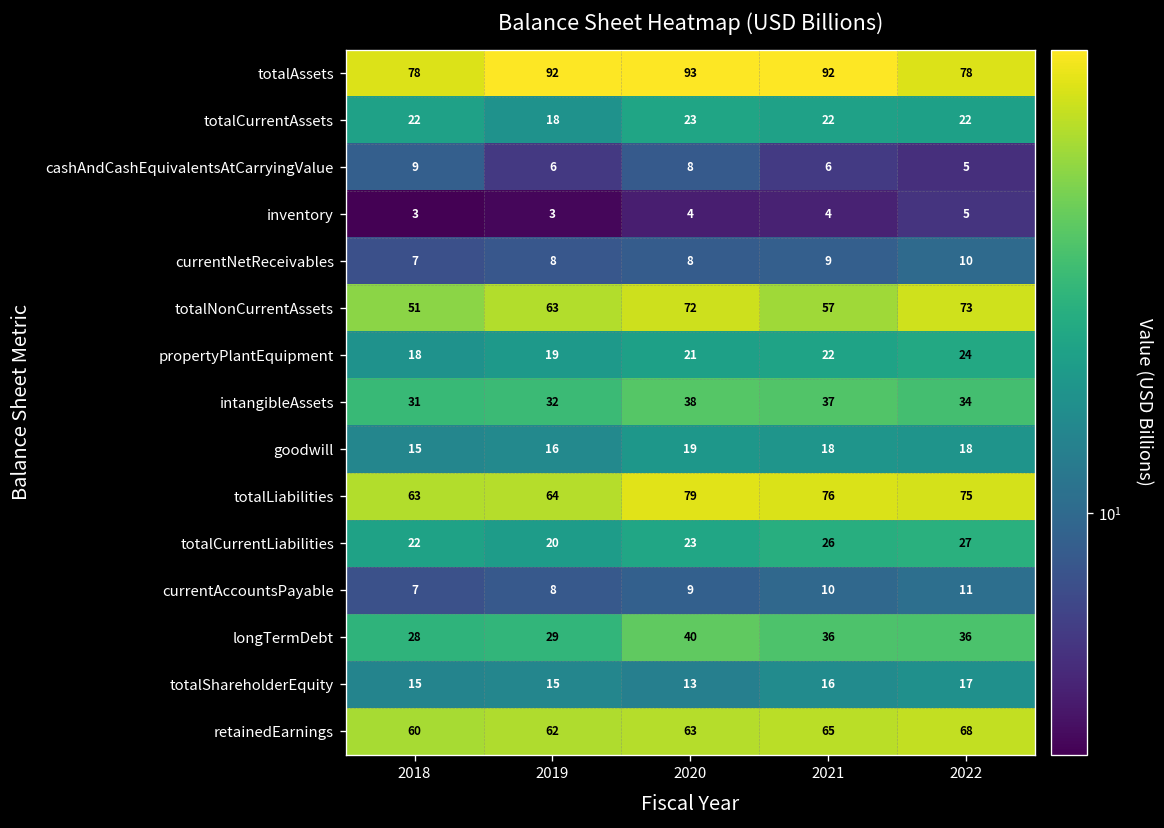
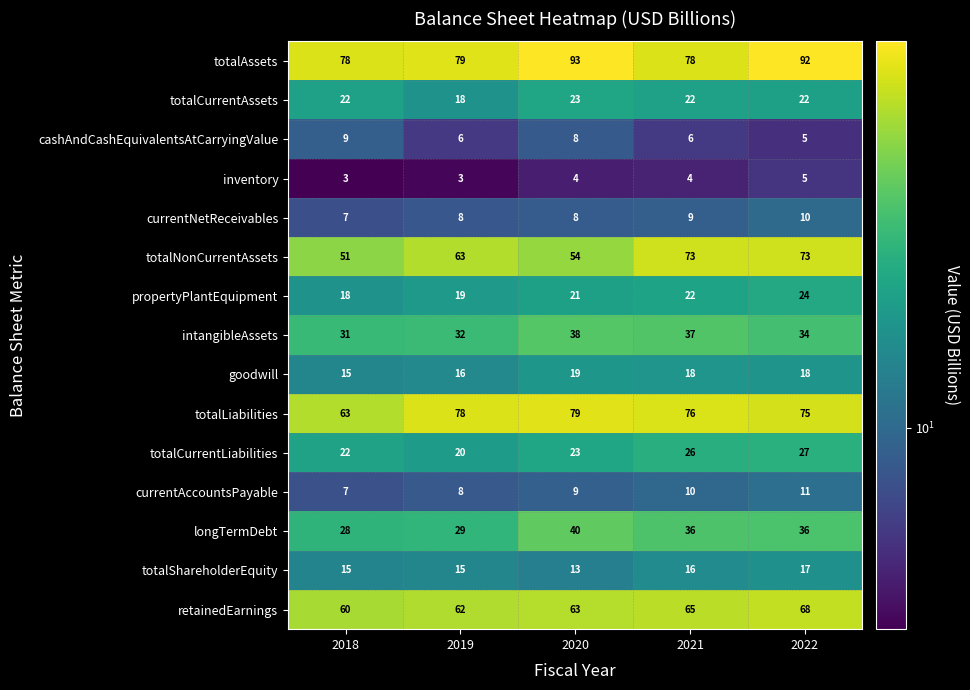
  {
    "totalAssets": {
      "2018": 78,
-     "2019": 92,
+     "2019": 79,
      "2020": 93,
-     "2021": 92,
-     "2022": 78
+     "2021": 78,
+     "2022": 92
    },
    "totalCurrentAssets": {
      "2018": 22,
      "2019": 18,
      "2020": 23,
      "2021": 22,
      "2022": 22
    },
    "cashAndCashEquivalentsAtCarryingValue": {
      "2018": 9,
      "2019": 6,
      "2020": 8,
      "2021": 6,
      "2022": 5
    },
    "inventory": {
      "2018": 3,
      "2019": 3,
      "2020": 4,
      "2021": 4,
      "2022": 5
    },
    "currentNetReceivables": {
      "2018": 7,
      "2019": 8,
      "2020": 8,
      "2021": 9,
      "2022": 10
    },
    "totalNonCurrentAssets": {
      "2018": 51,
      "2019": 63,
-     "2020": 72,
-     "2021": 57,
+     "2020": 54,
+     "2021": 73,
      "2022": 73
    },
    "propertyPlantEquipment": {
      "2018": 18,
      "2019": 19,
      "2020": 21,
      "2021": 22,
      "2022": 24
    },
    "intangibleAssets": {
      "2018": 31,
      "2019": 32,
      "2020": 38,
      "2021": 37,
      "2022": 34
    },
    "goodwill": {
      "2018": 15,
      "2019": 16,
      "2020": 19,
      "2021": 18,
      "2022": 18
    },
    "totalLiabilities": {
      "2018": 63,
-     "2019": 64,
+     "2019": 78,
      "2020": 79,
      "2021": 76,
      "2022": 75
    },
    "totalCurrentLiabilities": {
      "2018": 22,
      "2019": 20,
      "2020": 23,
      "2021": 26,
      "2022": 27
    },
    "currentAccountsPayable": {
      "2018": 7,
      "2019": 8,
      "2020": 9,
      "2021": 10,
      "2022": 11
    },
    "longTermDebt": {
      "2018": 28,
      "2019": 29,
      "2020": 40,
      "2021": 36,
      "2022": 36
    },
    "totalShareholderEquity": {
      "2018": 15,
      "2019": 15,
      "2020": 13,
      "2021": 16,
      "2022": 17
    },
    "retainedEarnings": {
      "2018": 60,
      "2019": 62,
      "2020": 63,
      "2021": 65,
      "2022": 68
    }
  }
